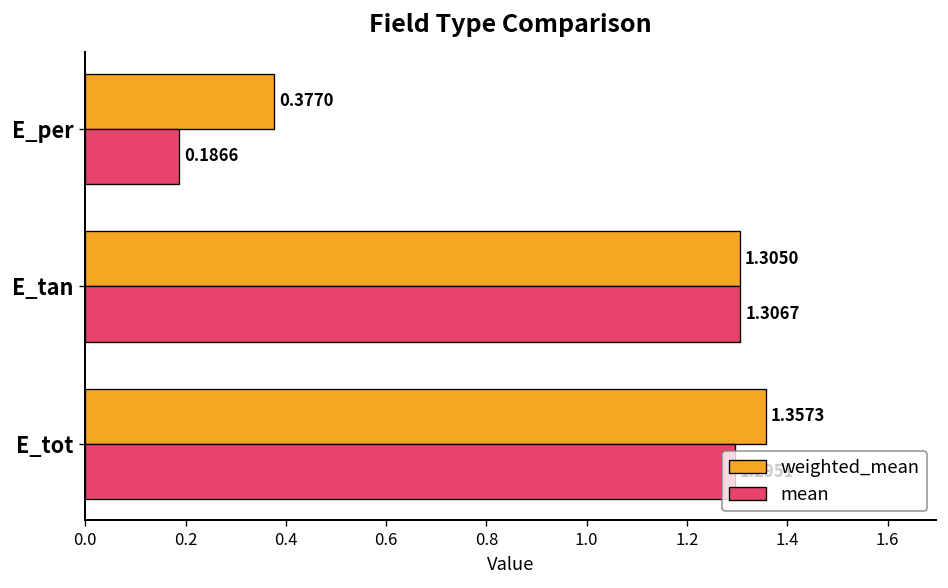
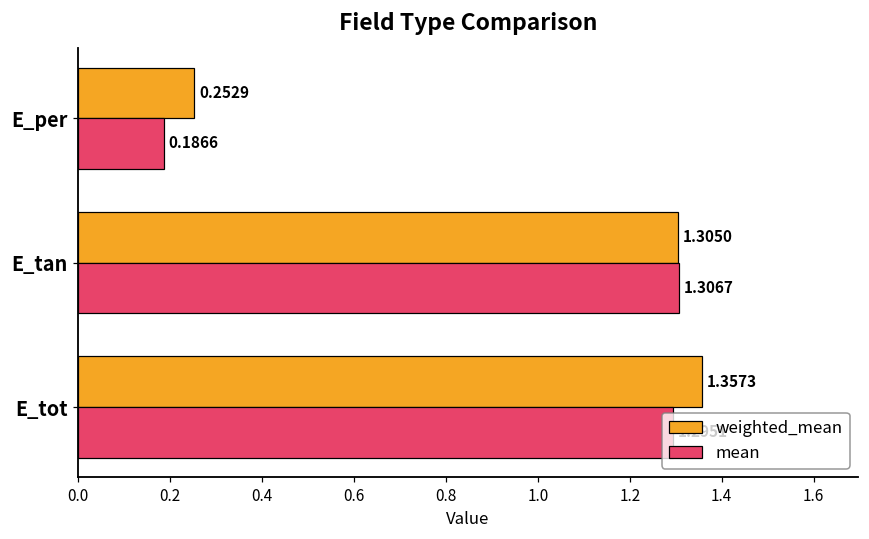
  {
    "weighted_mean": {
-     "E_per": 0.3770,
+     "E_per": 0.2529,
      "E_tan": 1.3050,
      "E_tot": 1.3573
    },
    "mean": {
      "E_per": 0.1866,
      "E_tan": 1.3067
    }
  }
